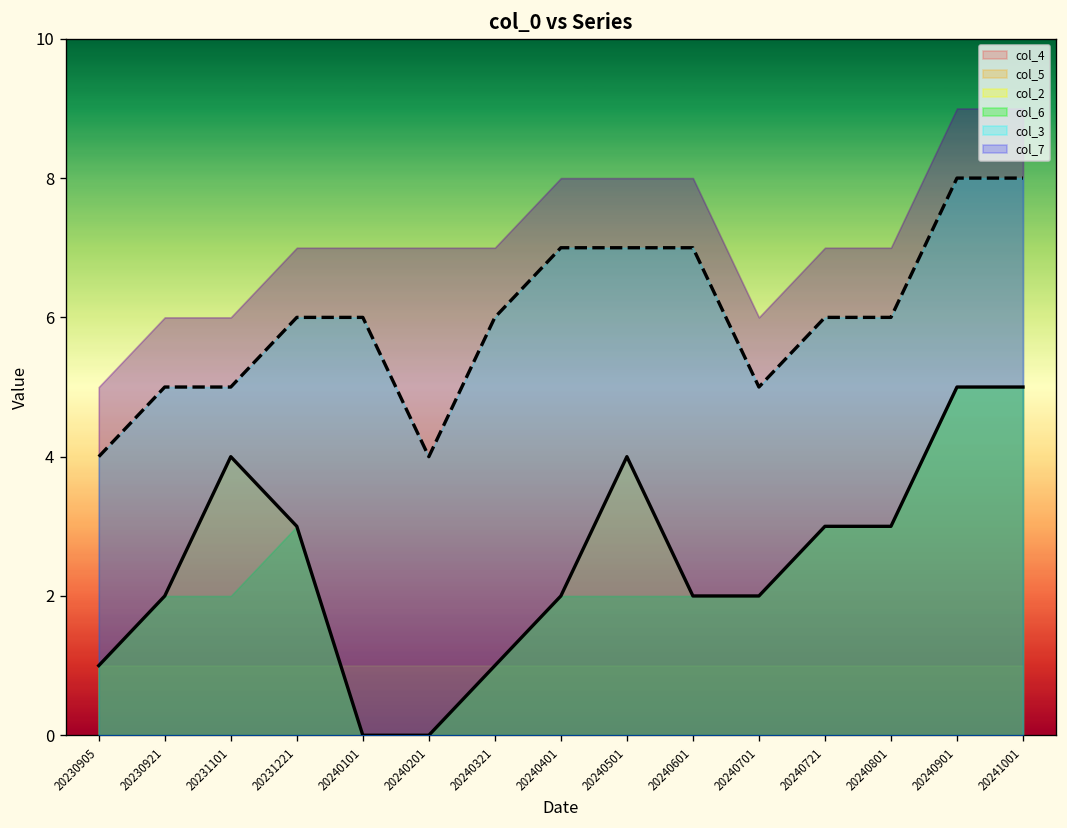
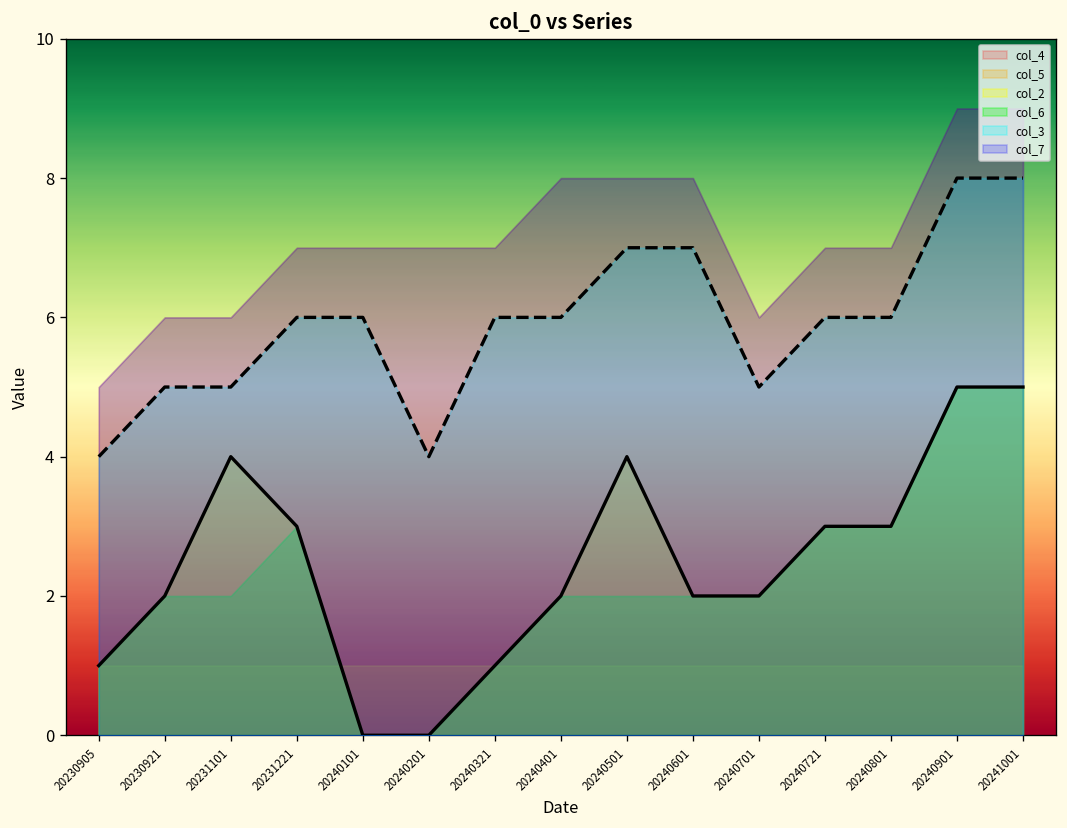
  {
    "col_7": {
      "20230905": 5,
      "20230921": 6,
      "20231101": 6,
      "20231221": 7,
      "20240101": 7,
      "20240201": 7,
      "20240321": 7,
      "20240401": 8,
      "20240501": 8,
      "20240601": 8,
      "20240701": 6,
      "20240721": 7,
      "20240801": 7,
      "20240901": 9
    },
    "col_6": {
      "20231101": 2,
      "20240501": 2
    },
    "col_3": {
      "20230905": 4,
      "20230921": 5,
      "20231101": 5,
      "20231221": 6,
      "20240101": 6,
      "20240201": 4,
      "20240321": 6,
-     "20240401": 7,
+     "20240401": 6,
      "20240501": 7,
      "20240601": 7,
      "20240701": 5,
      "20240721": 6,
      "20240801": 6,
      "20240901": 8,
      "20241001": 8
    }
  }
